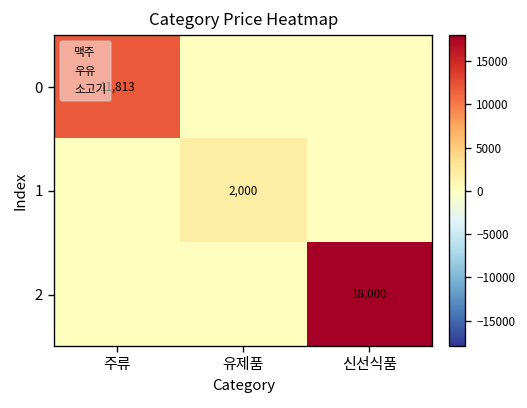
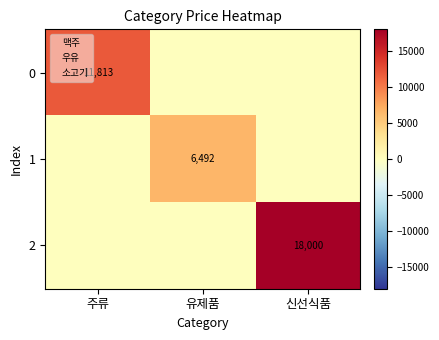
  {
    "1": {
-     "유제품": "2,000"
+     "유제품": "6,492"
    }
  }
